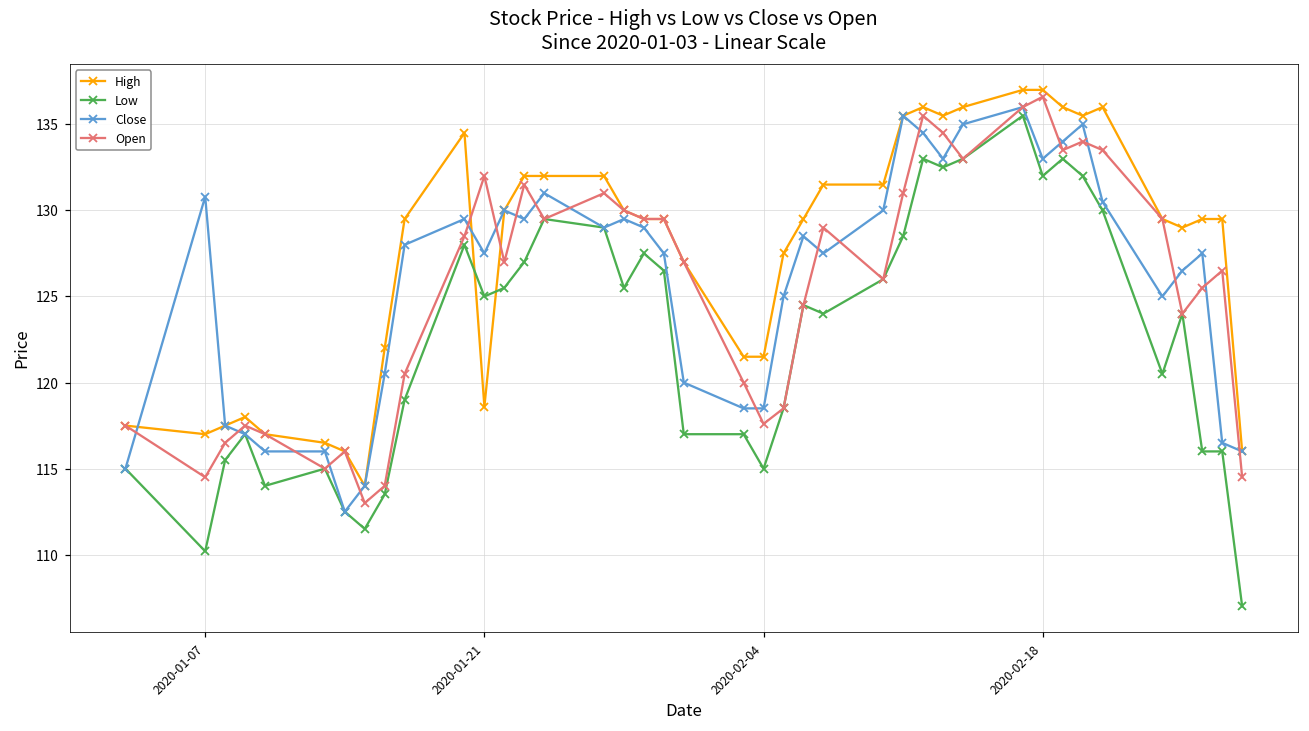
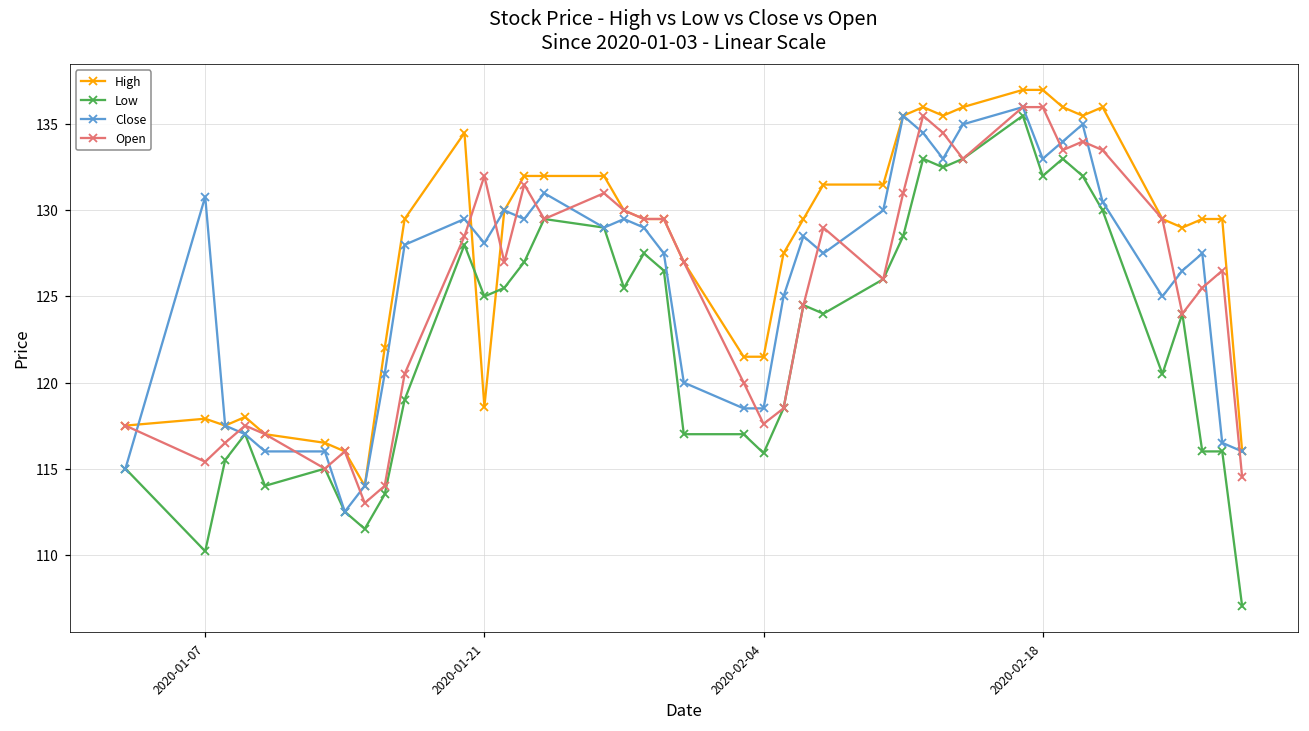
  {
    "High": {
-     "2020-01-07": 117.0,
+     "2020-01-07": 117.9,
      "2020-01-21": 118.6,
      "2020-02-04": 121.5,
      "2020-02-18": 137.0
    },
    "Low": {
      "2020-01-07": 110.2,
      "2020-01-21": 125.0,
-     "2020-02-04": 115.0,
+     "2020-02-04": 115.9,
      "2020-02-18": 132.0
    },
    "Close": {
      "2020-01-07": 130.8,
-     "2020-01-21": 127.5,
+     "2020-01-21": 128.1,
      "2020-02-04": 118.5,
      "2020-02-18": 133.0
    },
    "Open": {
-     "2020-01-07": 114.5,
+     "2020-01-07": 115.4,
      "2020-01-21": 132.0,
      "2020-02-04": 117.6,
-     "2020-02-18": 136.6
+     "2020-02-18": 136.0
    }
  }
